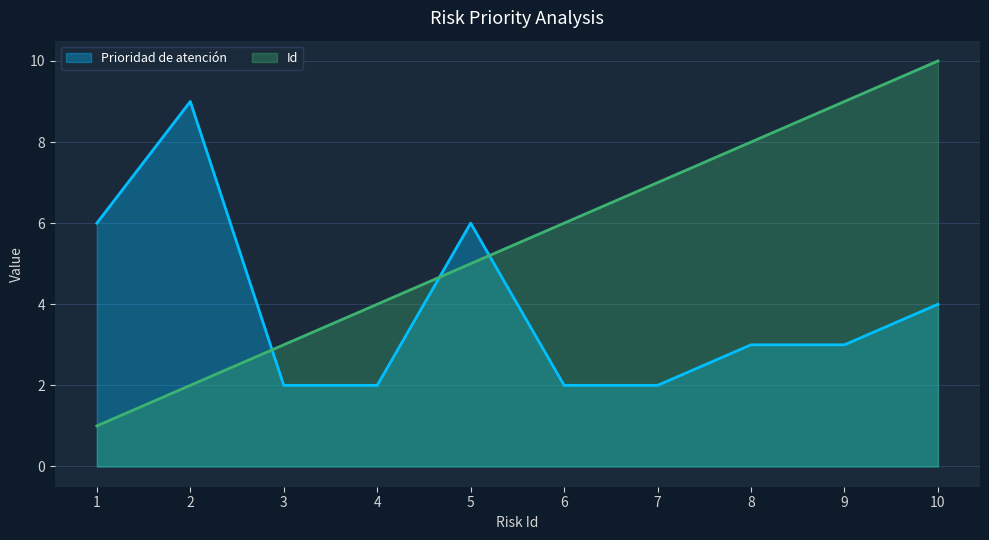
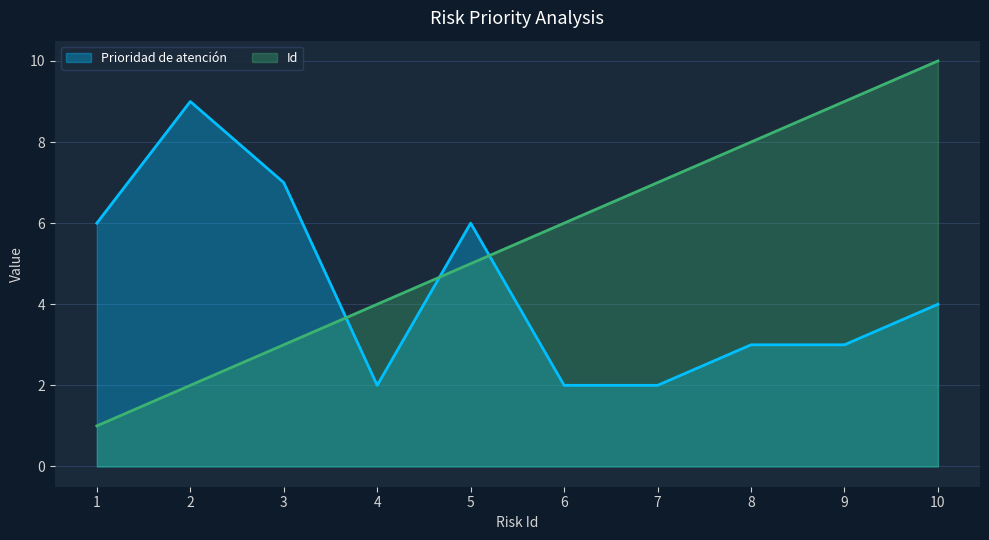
  {
    "Prioridad de atención": {
      "1": 6,
      "2": 9,
-     "3": 2,
+     "3": 7,
      "4": 2,
      "5": 6,
      "6": 2,
      "7": 2,
      "8": 3,
      "9": 3,
      "10": 4
    },
    "Id": {
      "1": 1,
      "2": 2,
      "3": 3,
      "4": 4,
      "5": 5,
      "6": 6,
      "7": 7,
      "8": 8,
      "9": 9,
      "10": 10
    }
  }
